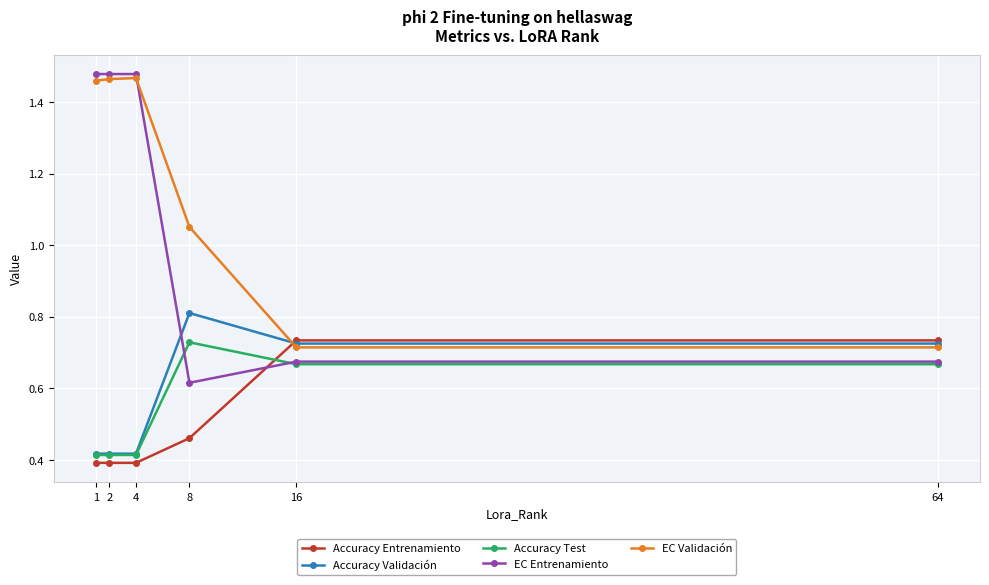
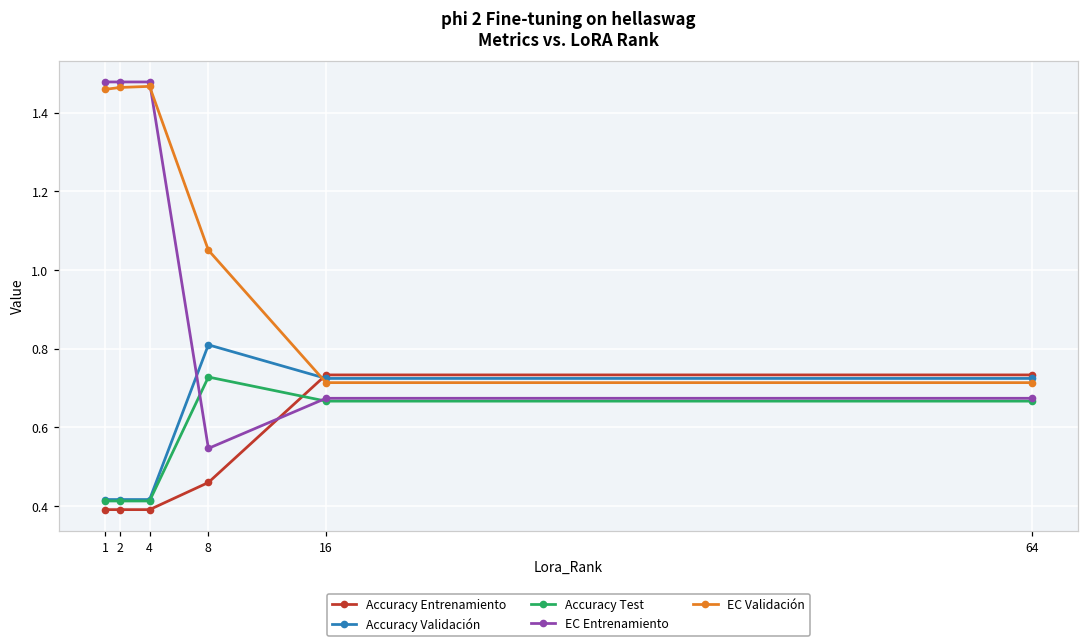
  {
    "Accuracy Entrenamiento": {
      "1": 0.39,
      "2": 0.39,
      "4": 0.39,
      "8": 0.46,
      "16": 0.73,
      "64": 0.73
    },
    "Accuracy Validación": {
      "8": 0.81,
      "16": 0.72,
      "64": 0.72
    },
    "Accuracy Test": {
      "8": 0.73,
      "16": 0.67,
      "64": 0.67
    },
    "EC Entrenamiento": {
      "1": 1.48,
      "2": 1.48,
      "4": 1.48,
-     "8": 0.61,
+     "8": 0.55,
      "16": 0.67,
      "64": 0.67
    },
    "EC Validación": {
      "1": 1.46,
      "2": 1.46,
      "4": 1.47,
      "8": 1.05,
      "16": 0.71,
      "64": 0.71
    }
  }
